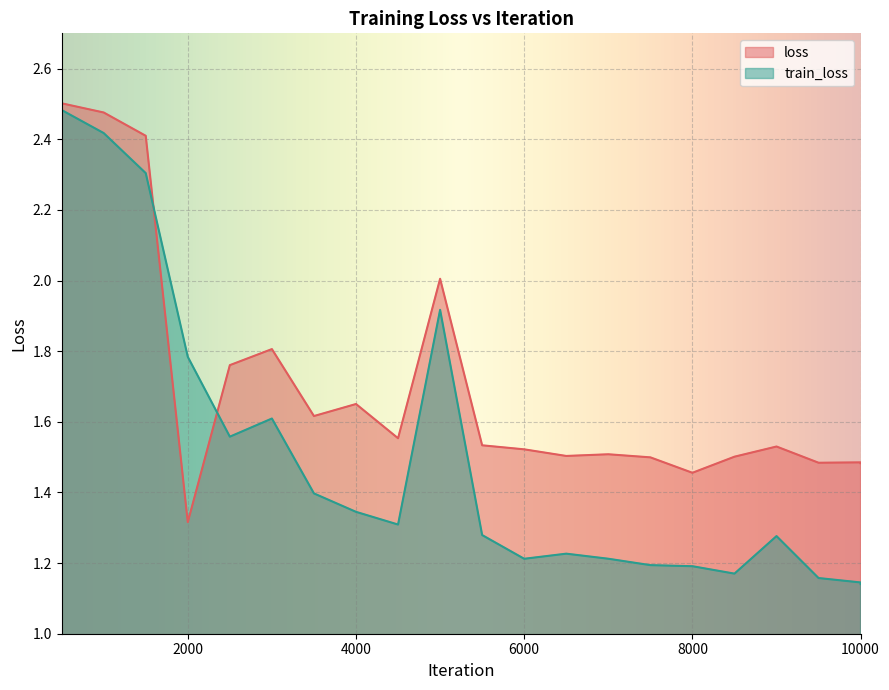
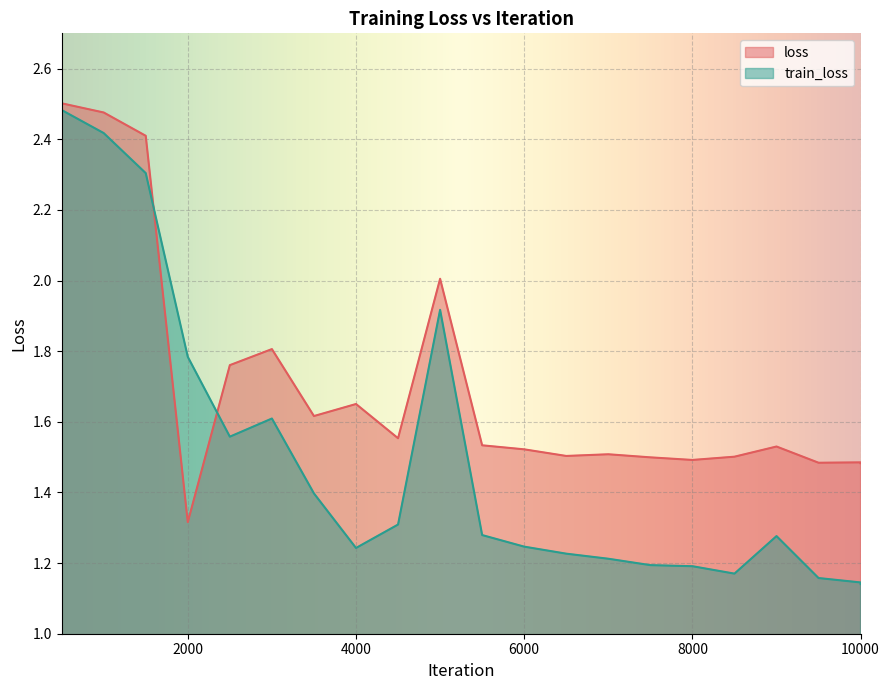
  {
    "loss": {
      "2000": 1.32,
      "4000": 1.65,
      "6000": 1.52,
-     "8000": 1.46,
+     "8000": 1.49,
      "10000": 1.48
    },
    "train_loss": {
      "2000": 1.78,
-     "4000": 1.35,
-     "6000": 1.21,
+     "4000": 1.24,
+     "6000": 1.25,
      "8000": 1.19,
      "10000": 1.14
    }
  }
